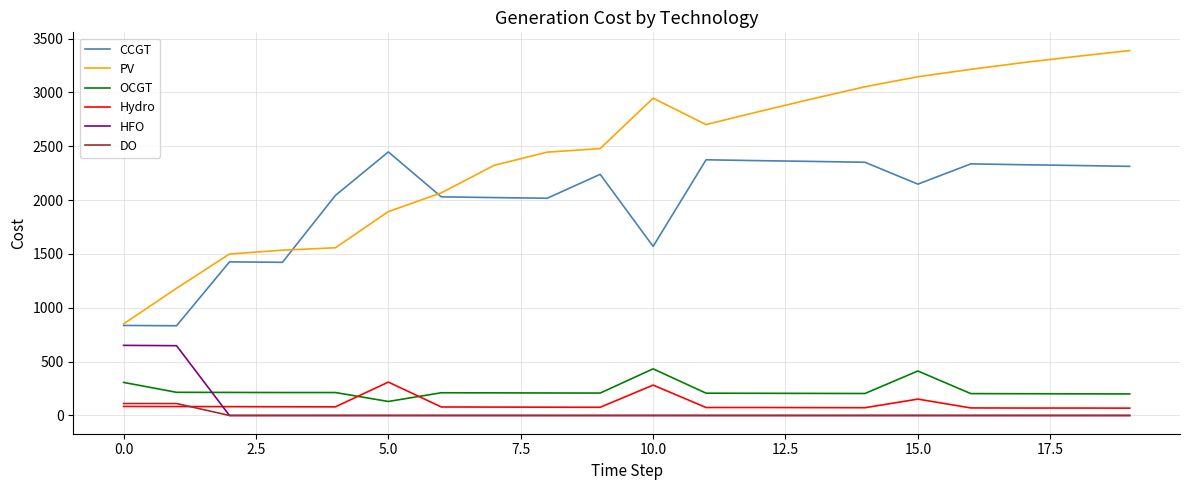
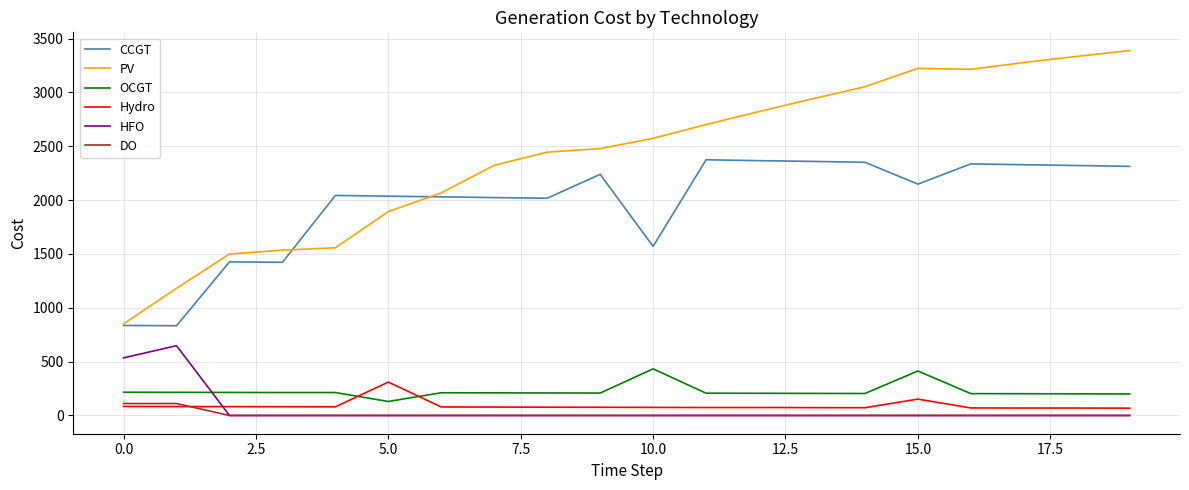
  {
    "CCGT": {
-     "5.0": 2450,
+     "5.0": 2040,
      "10.0": 1570,
      "15.0": 2150
    },
    "PV": {
      "5.0": 1890,
-     "10.0": 2950,
-     "15.0": 3150
+     "10.0": 2570,
+     "15.0": 3220
    },
    "OCGT": {
-     "0.0": 310,
+     "0.0": 220,
      "5.0": 130,
      "10.0": 430,
      "15.0": 410
    },
    "Hydro": {
      "0.0": 80,
      "5.0": 310,
-     "10.0": 280,
+     "10.0": 80,
      "15.0": 150
    },
    "HFO": {
-     "0.0": 650
+     "0.0": 540
    },
    "DO": {
      "0.0": 110
    }
  }
